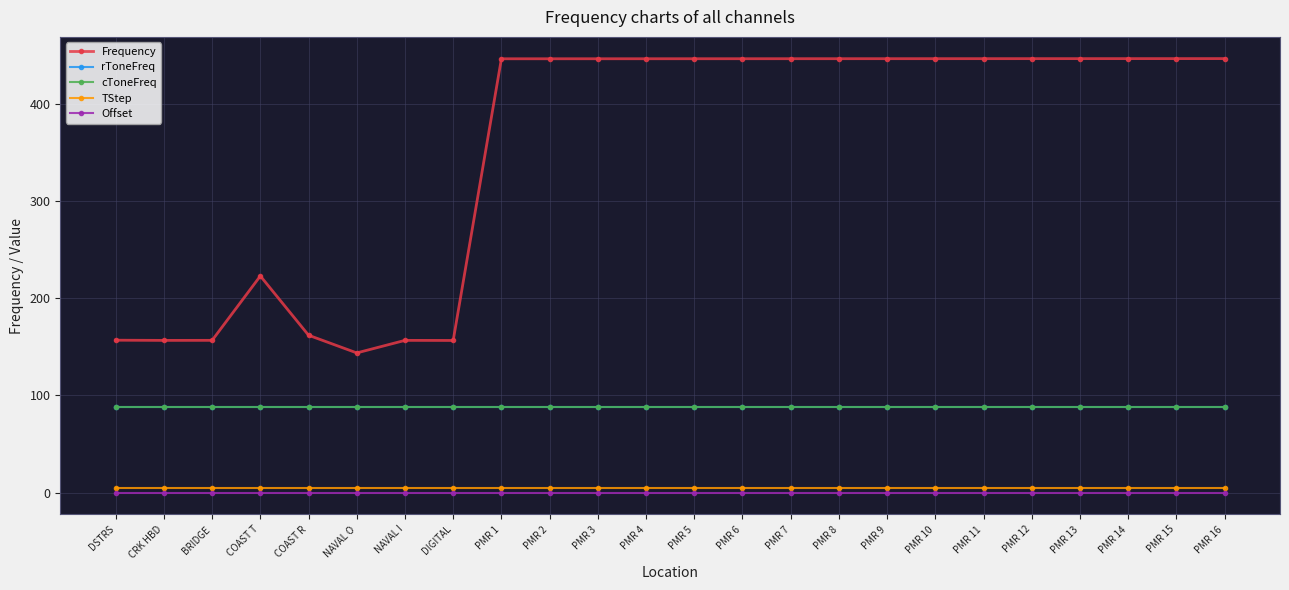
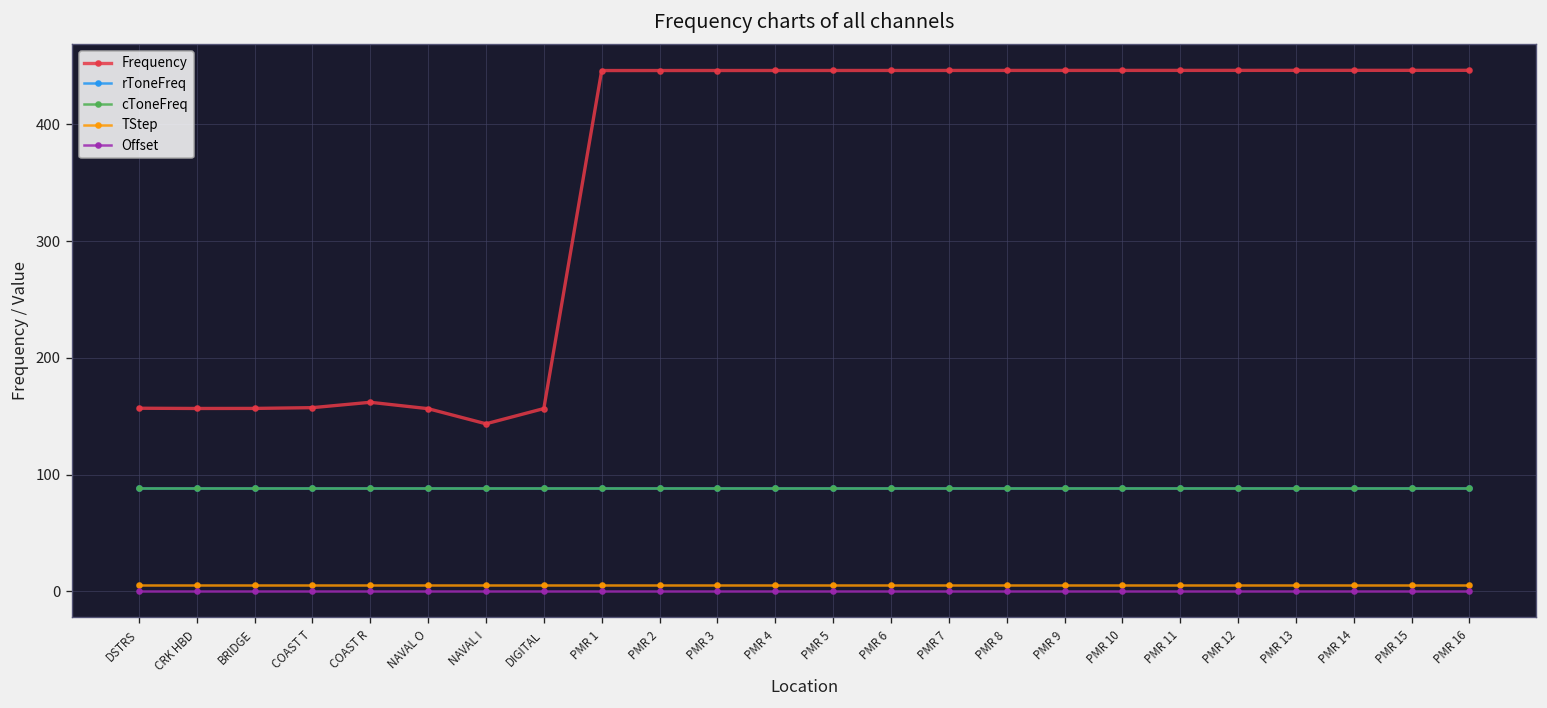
  {
    "Frequency": {
      "DSTRS": 160,
      "CRK HBD": 160,
      "BRIDGE": 160,
-     "COAST T": 220,
+     "COAST T": 160,
      "COAST R": 160,
-     "NAVAL O": 140,
-     "NAVAL I": 160,
+     "NAVAL O": 160,
+     "NAVAL I": 140,
      "DIGITAL": 160,
      "PMR 1": 450,
      "PMR 2": 450,
      "PMR 3": 450,
      "PMR 4": 450,
      "PMR 5": 450,
      "PMR 6": 450,
      "PMR 7": 450,
      "PMR 8": 450,
      "PMR 9": 450,
      "PMR 10": 450,
      "PMR 11": 450,
      "PMR 12": 450,
      "PMR 13": 450,
      "PMR 14": 450,
      "PMR 15": 450,
      "PMR 16": 450
    },
    "cToneFreq": {
      "DSTRS": 90,
      "CRK HBD": 90,
      "BRIDGE": 90,
      "COAST T": 90,
      "COAST R": 90,
      "NAVAL O": 90,
      "NAVAL I": 90,
      "DIGITAL": 90,
      "PMR 1": 90,
      "PMR 2": 90,
      "PMR 3": 90,
      "PMR 4": 90,
      "PMR 5": 90,
      "PMR 6": 90,
      "PMR 7": 90,
      "PMR 8": 90,
      "PMR 9": 90,
      "PMR 10": 90,
      "PMR 11": 90,
      "PMR 12": 90,
      "PMR 13": 90,
      "PMR 14": 90,
      "PMR 15": 90,
      "PMR 16": 90
    },
    "TStep": {
      "DSTRS": 10,
      "CRK HBD": 10,
      "BRIDGE": 10,
      "COAST T": 10,
      "COAST R": 10,
      "NAVAL O": 10,
      "NAVAL I": 10,
      "DIGITAL": 10,
      "PMR 1": 10,
      "PMR 2": 10,
      "PMR 3": 10,
      "PMR 4": 10,
      "PMR 5": 10,
      "PMR 6": 10,
      "PMR 7": 10,
      "PMR 8": 10,
      "PMR 9": 10,
      "PMR 10": 10,
      "PMR 11": 10,
      "PMR 12": 10,
      "PMR 13": 10,
      "PMR 14": 10,
      "PMR 15": 10,
      "PMR 16": 10
    },
    "Offset": {
      "DSTRS": 0,
      "CRK HBD": 0,
      "BRIDGE": 0,
      "COAST T": 0,
      "COAST R": 0,
      "NAVAL O": 0,
      "NAVAL I": 0,
      "DIGITAL": 0,
      "PMR 1": 0,
      "PMR 2": 0,
      "PMR 3": 0,
      "PMR 4": 0,
      "PMR 5": 0,
      "PMR 6": 0,
      "PMR 7": 0,
      "PMR 8": 0,
      "PMR 9": 0,
      "PMR 10": 0,
      "PMR 11": 0,
      "PMR 12": 0,
      "PMR 13": 0,
      "PMR 14": 0,
      "PMR 15": 0,
      "PMR 16": 0
    }
  }
